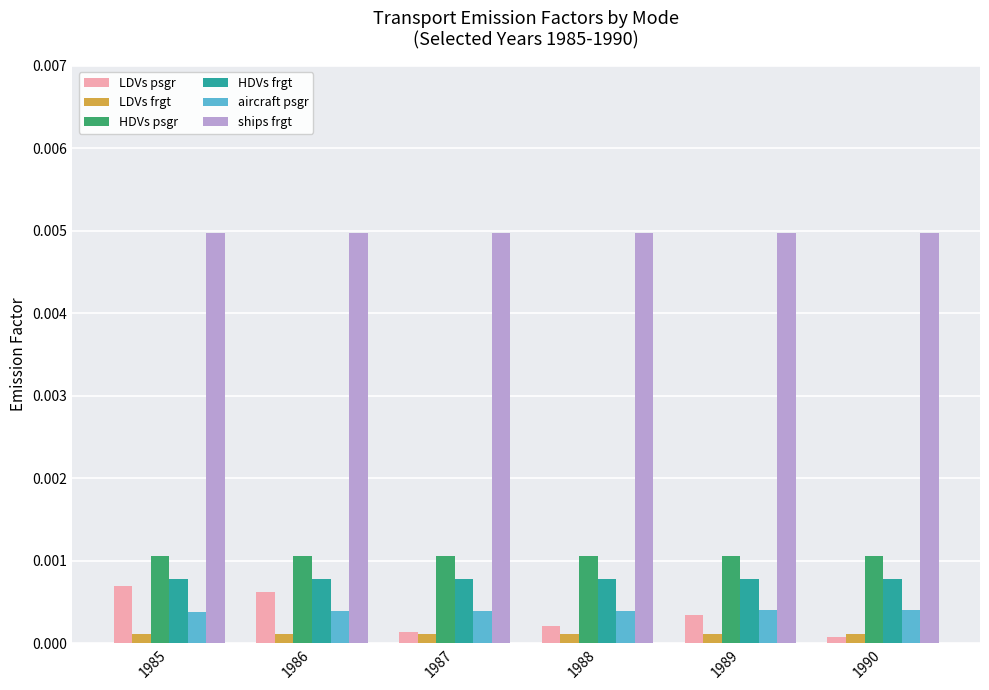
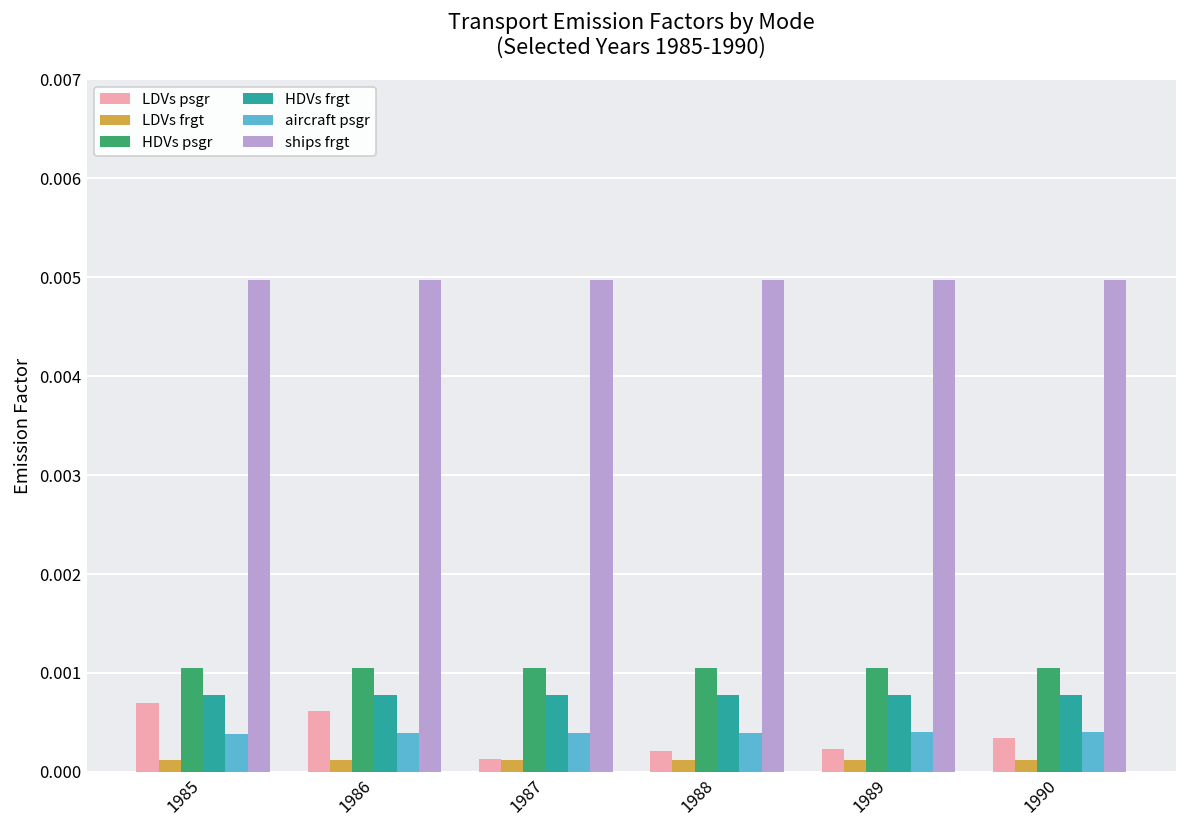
  {
    "LDVs psgr": {
      "1985": 0.0007,
      "1986": 0.0006,
      "1987": 0.0001,
      "1988": 0.0002,
-     "1989": 0.0003,
-     "1990": 0.0001
+     "1989": 0.0002,
+     "1990": 0.0003
    },
    "LDVs frgt": {
      "1985": 0.0001,
      "1986": 0.0001,
      "1987": 0.0001,
      "1988": 0.0001,
      "1989": 0.0001,
      "1990": 0.0001
    },
    "aircraft psgr": {
      "1985": 0.0004,
      "1986": 0.0004,
      "1987": 0.0004,
      "1988": 0.0004,
      "1989": 0.0004,
      "1990": 0.0004
    },
    "ships frgt": {
      "1985": 0.0050,
      "1986": 0.0050,
      "1987": 0.0050,
      "1988": 0.0050,
      "1989": 0.0050,
      "1990": 0.0050
    }
  }
